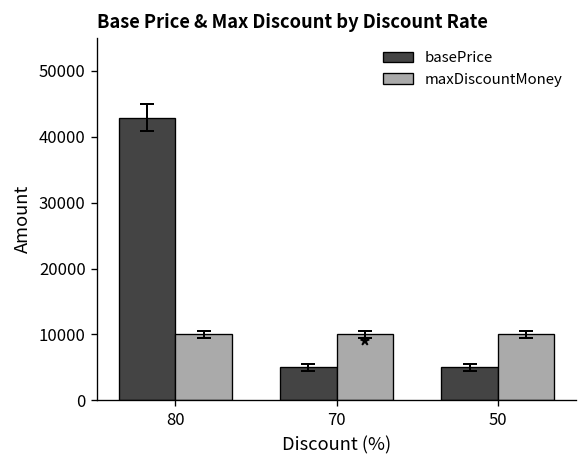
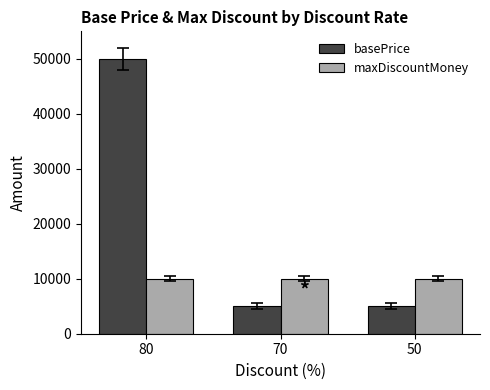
  {
    "basePrice": {
-     "80": 43000,
+     "80": 50000,
      "70": 5000,
      "50": 5000
    },
    "maxDiscountMoney": {
      "80": 10000,
      "70": 10000,
      "50": 10000
    }
  }
